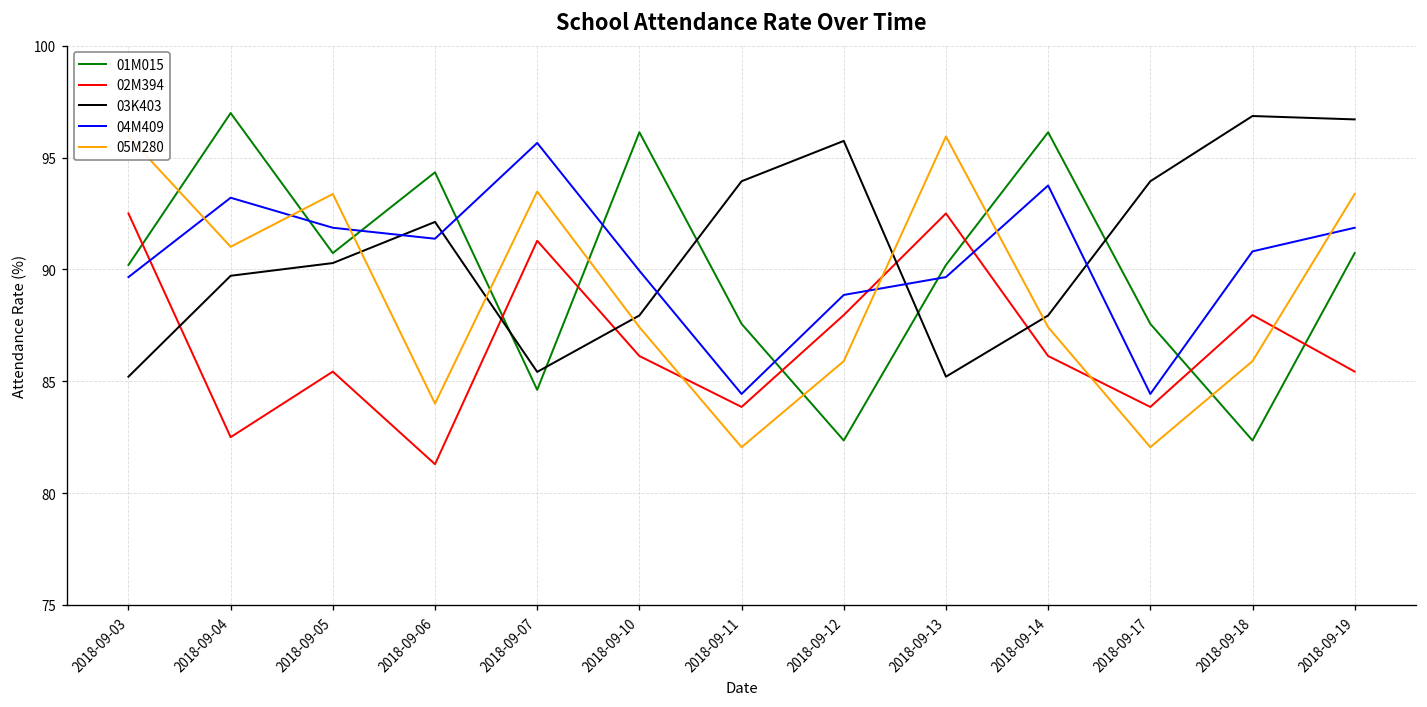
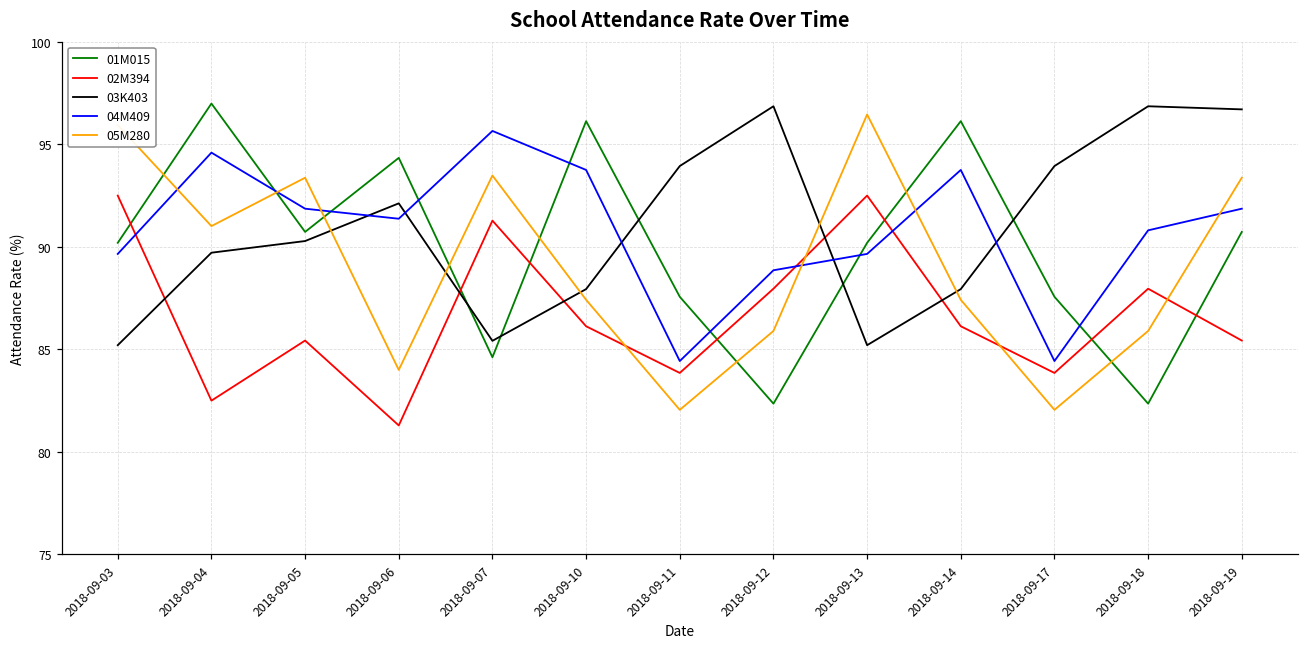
  {
    "01M015": {
      "2018-09-03": 90.2,
      "2018-09-04": 97.0,
      "2018-09-05": 90.7,
      "2018-09-06": 94.3,
      "2018-09-07": 84.6,
      "2018-09-10": 96.1,
      "2018-09-11": 87.6,
      "2018-09-12": 82.4,
      "2018-09-13": 90.2,
      "2018-09-14": 96.1,
      "2018-09-17": 87.6,
      "2018-09-18": 82.4,
      "2018-09-19": 90.7
    },
    "02M394": {
      "2018-09-03": 92.5,
      "2018-09-04": 82.5,
      "2018-09-05": 85.4,
      "2018-09-06": 81.3,
      "2018-09-07": 91.3,
      "2018-09-10": 86.1,
      "2018-09-11": 83.9,
      "2018-09-12": 88.0,
      "2018-09-13": 92.5,
      "2018-09-14": 86.1,
      "2018-09-17": 83.9,
      "2018-09-18": 88.0,
      "2018-09-19": 85.4
    },
    "03K403": {
      "2018-09-03": 85.2,
      "2018-09-04": 89.7,
      "2018-09-05": 90.3,
      "2018-09-06": 92.1,
      "2018-09-07": 85.4,
      "2018-09-10": 87.9,
      "2018-09-11": 93.9,
-     "2018-09-12": 95.7,
+     "2018-09-12": 96.9,
      "2018-09-13": 85.2,
      "2018-09-14": 87.9,
      "2018-09-17": 93.9,
      "2018-09-18": 96.9,
      "2018-09-19": 96.7
    },
    "04M409": {
      "2018-09-03": 89.7,
-     "2018-09-04": 93.2,
+     "2018-09-04": 94.6,
      "2018-09-05": 91.9,
      "2018-09-06": 91.4,
      "2018-09-07": 95.7,
-     "2018-09-10": 89.9,
+     "2018-09-10": 93.8,
      "2018-09-11": 84.4,
      "2018-09-12": 88.9,
      "2018-09-13": 89.7,
      "2018-09-14": 93.8,
      "2018-09-17": 84.4,
      "2018-09-18": 90.8,
      "2018-09-19": 91.9
    },
    "05M280": {
      "2018-09-04": 91.0,
      "2018-09-05": 93.4,
      "2018-09-06": 84.0,
      "2018-09-07": 93.5,
      "2018-09-10": 87.4,
      "2018-09-11": 82.1,
      "2018-09-12": 85.9,
-     "2018-09-13": 95.9,
+     "2018-09-13": 96.5,
      "2018-09-14": 87.4,
      "2018-09-17": 82.1,
      "2018-09-18": 85.9,
      "2018-09-19": 93.4
    }
  }
